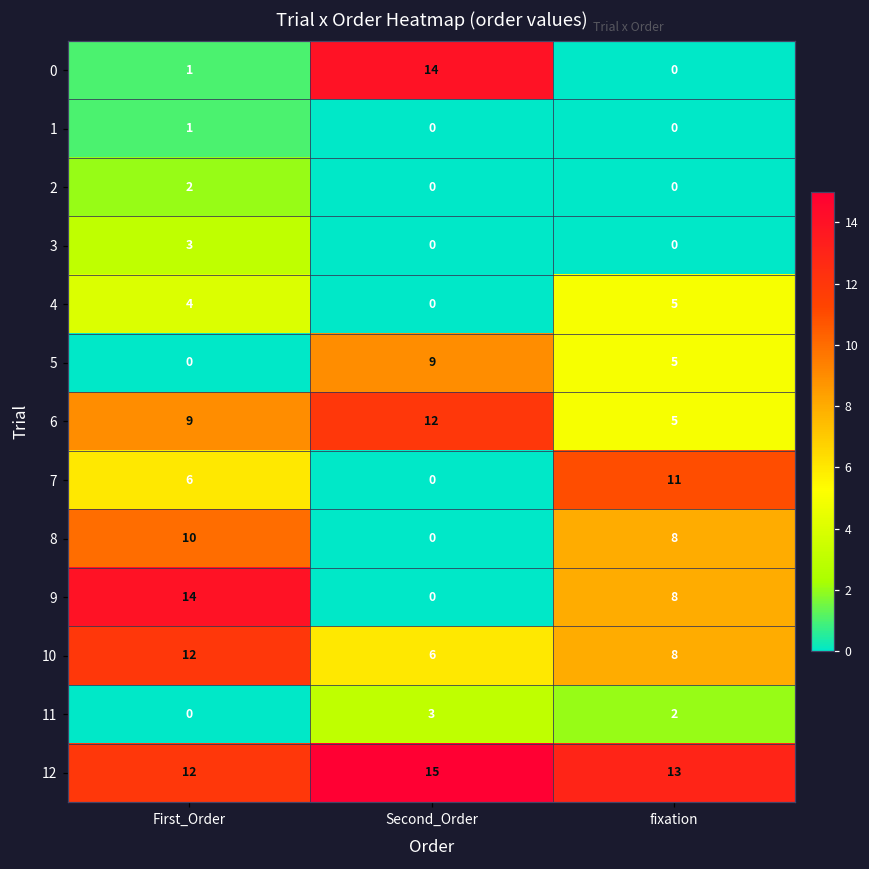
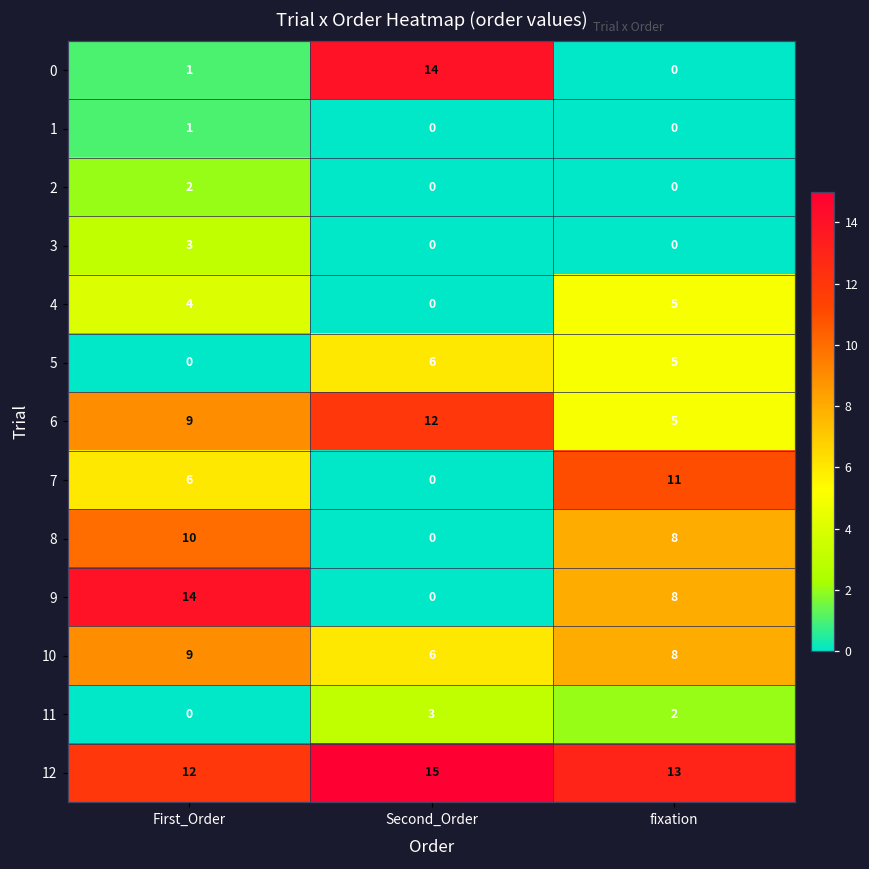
  {
    "0": {
      "First_Order": 1,
      "Second_Order": 14,
      "fixation": 0
    },
    "1": {
      "First_Order": 1,
      "Second_Order": 0,
      "fixation": 0
    },
    "2": {
      "First_Order": 2,
      "Second_Order": 0,
      "fixation": 0
    },
    "3": {
      "First_Order": 3,
      "Second_Order": 0,
      "fixation": 0
    },
    "4": {
      "First_Order": 4,
      "Second_Order": 0,
      "fixation": 5
    },
    "5": {
      "First_Order": 0,
-     "Second_Order": 9,
+     "Second_Order": 6,
      "fixation": 5
    },
    "6": {
      "First_Order": 9,
      "Second_Order": 12,
      "fixation": 5
    },
    "7": {
      "First_Order": 6,
      "Second_Order": 0,
      "fixation": 11
    },
    "8": {
      "First_Order": 10,
      "Second_Order": 0,
      "fixation": 8
    },
    "9": {
      "First_Order": 14,
      "Second_Order": 0,
      "fixation": 8
    },
    "10": {
-     "First_Order": 12,
+     "First_Order": 9,
      "Second_Order": 6,
      "fixation": 8
    },
    "11": {
      "First_Order": 0,
      "Second_Order": 3,
      "fixation": 2
    },
    "12": {
      "First_Order": 12,
      "Second_Order": 15,
      "fixation": 13
    }
  }
